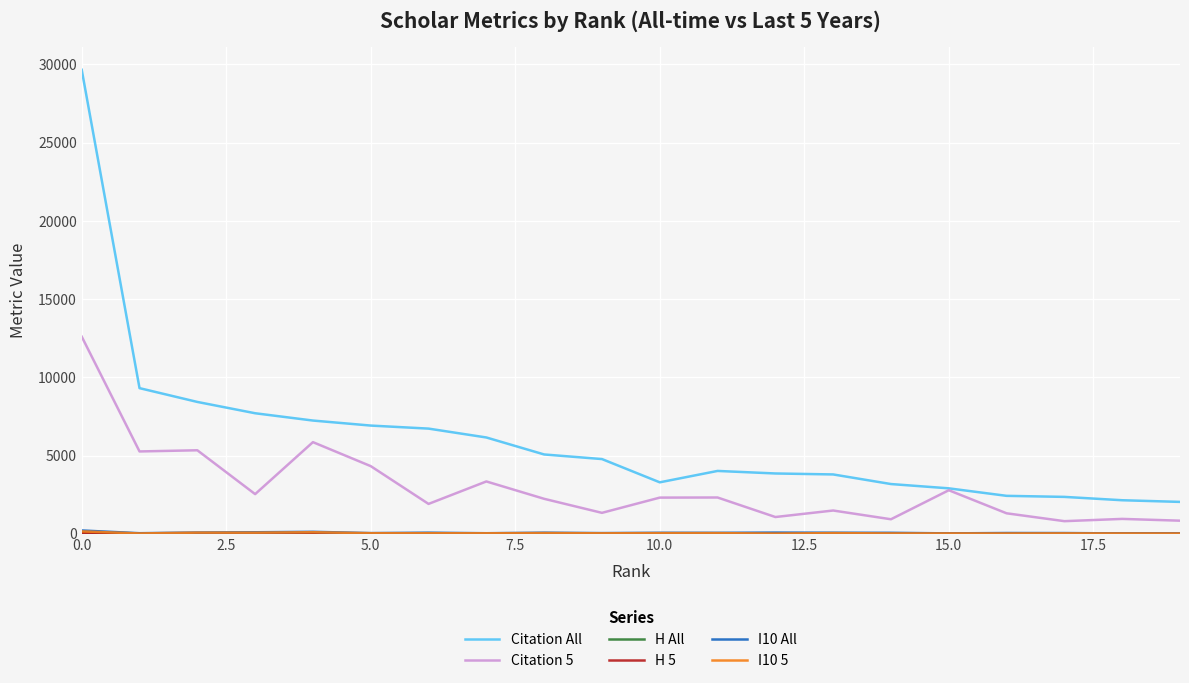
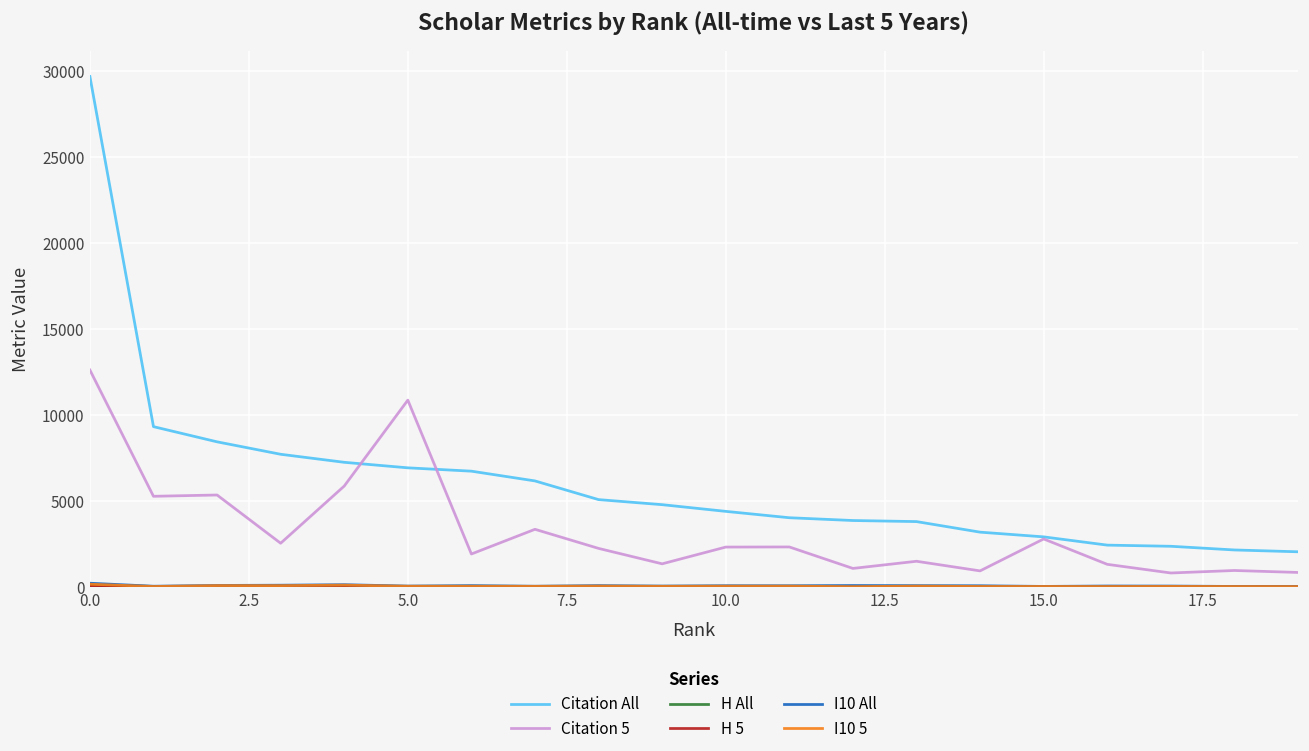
  {
    "Citation All": {
      "0.0": 29700,
      "5.0": 6900,
-     "10.0": 3300
+     "10.0": 4400
    },
    "Citation 5": {
      "0.0": 12600,
-     "5.0": 4300,
+     "5.0": 10800,
      "10.0": 2300
    }
  }
